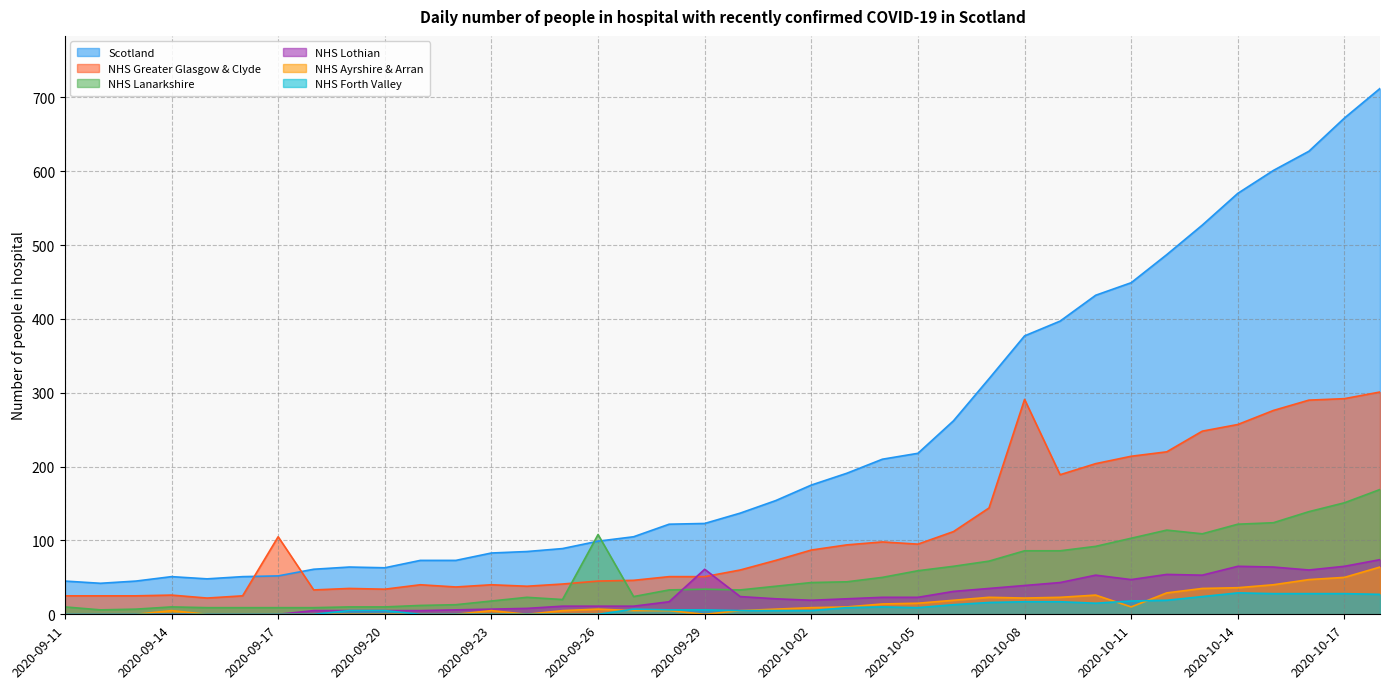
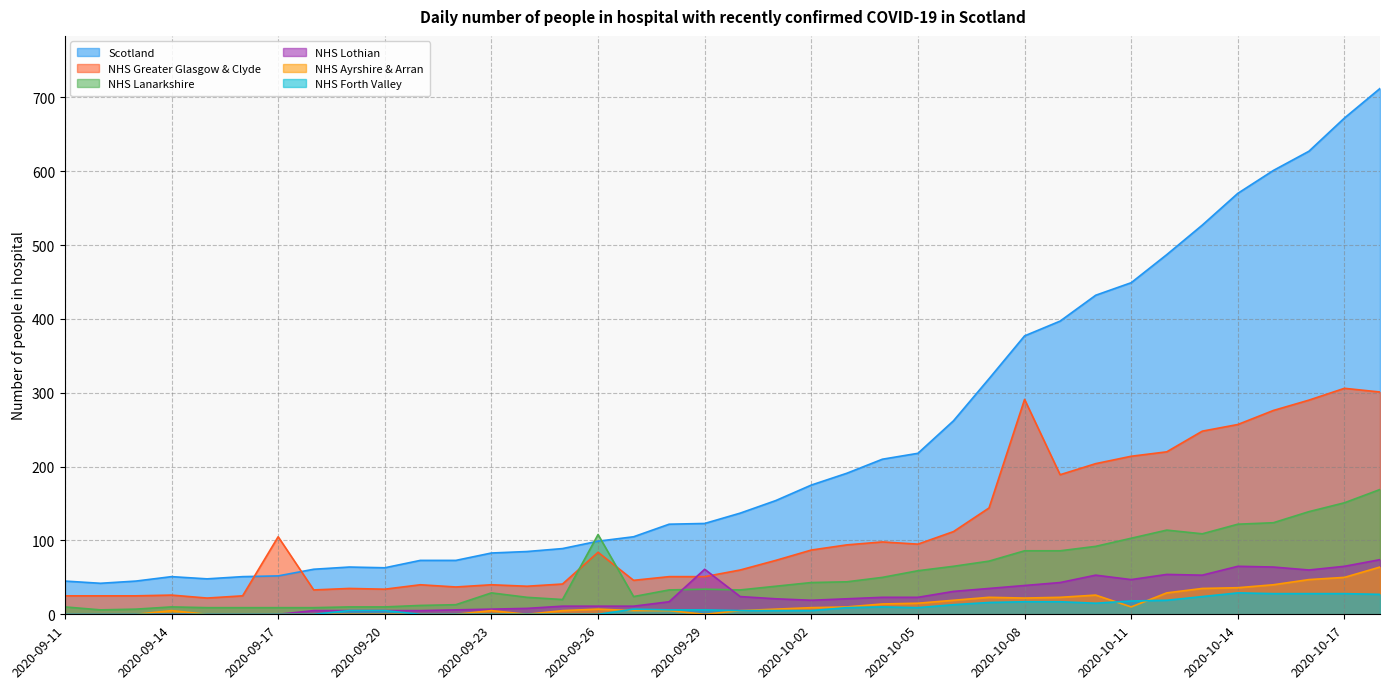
  {
    "NHS Greater Glasgow & Clyde": {
      "2020-09-11": 30,
      "2020-09-14": 30,
      "2020-09-17": 110,
      "2020-09-20": 30,
      "2020-09-23": 40,
-     "2020-09-26": 50,
+     "2020-09-26": 80,
      "2020-09-29": 50,
      "2020-10-02": 90,
      "2020-10-05": 100,
      "2020-10-08": 290,
      "2020-10-11": 210,
      "2020-10-14": 260,
-     "2020-10-17": 290
+     "2020-10-17": 310
    },
    "NHS Lanarkshire": {
      "2020-09-11": 10,
      "2020-09-14": 10,
      "2020-09-17": 10,
      "2020-09-20": 10,
-     "2020-09-23": 20,
+     "2020-09-23": 30,
      "2020-09-26": 110,
      "2020-09-29": 30,
      "2020-10-02": 40,
      "2020-10-05": 60,
      "2020-10-08": 90,
      "2020-10-11": 100,
      "2020-10-14": 120,
      "2020-10-17": 150
    },
    "NHS Lothian": {
      "2020-09-26": 10,
      "2020-09-29": 60,
      "2020-10-02": 20,
      "2020-10-05": 20,
      "2020-10-08": 40,
      "2020-10-11": 50,
      "2020-10-14": 70,
      "2020-10-17": 70
    },
    "NHS Ayrshire & Arran": {
      "2020-09-14": 10,
      "2020-09-20": 0,
      "2020-09-26": 10,
      "2020-09-29": 0,
      "2020-10-02": 10,
      "2020-10-05": 20,
      "2020-10-08": 20,
      "2020-10-11": 10,
      "2020-10-14": 40,
      "2020-10-17": 50
    }
  }
